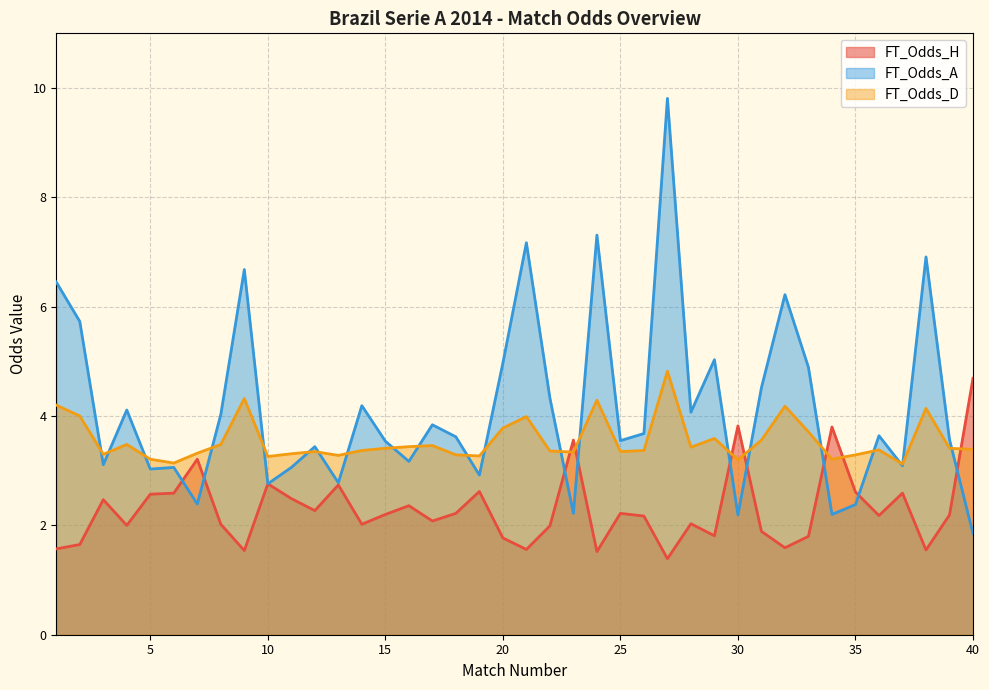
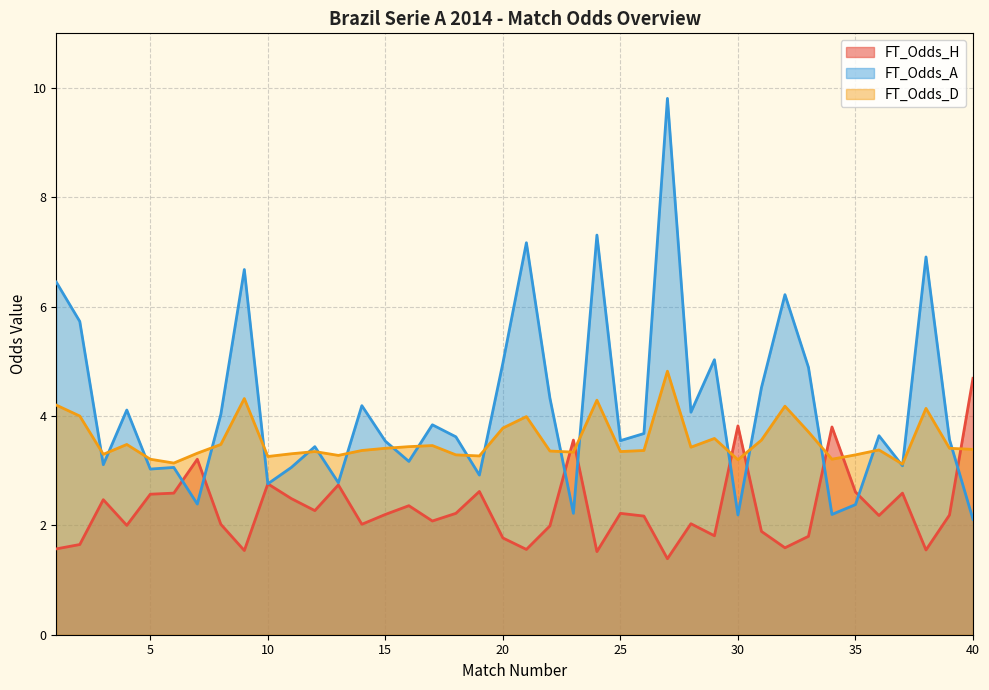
  {
    "FT_Odds_H": {
      "5": 2.6,
      "15": 2.2,
      "20": 1.8,
      "25": 2.2,
      "30": 3.8,
      "35": 2.6,
      "40": 4.7
    },
    "FT_Odds_A": {
      "5": 3.0,
      "15": 3.5,
      "20": 5.0,
      "25": 3.6,
      "30": 2.2,
      "35": 2.4,
-     "40": 1.9
+     "40": 2.1
    },
    "FT_Odds_D": {
      "5": 3.2,
      "10": 3.3,
      "15": 3.4,
      "20": 3.8,
      "25": 3.4,
      "30": 3.2,
      "35": 3.3,
      "40": 3.4
    }
  }
